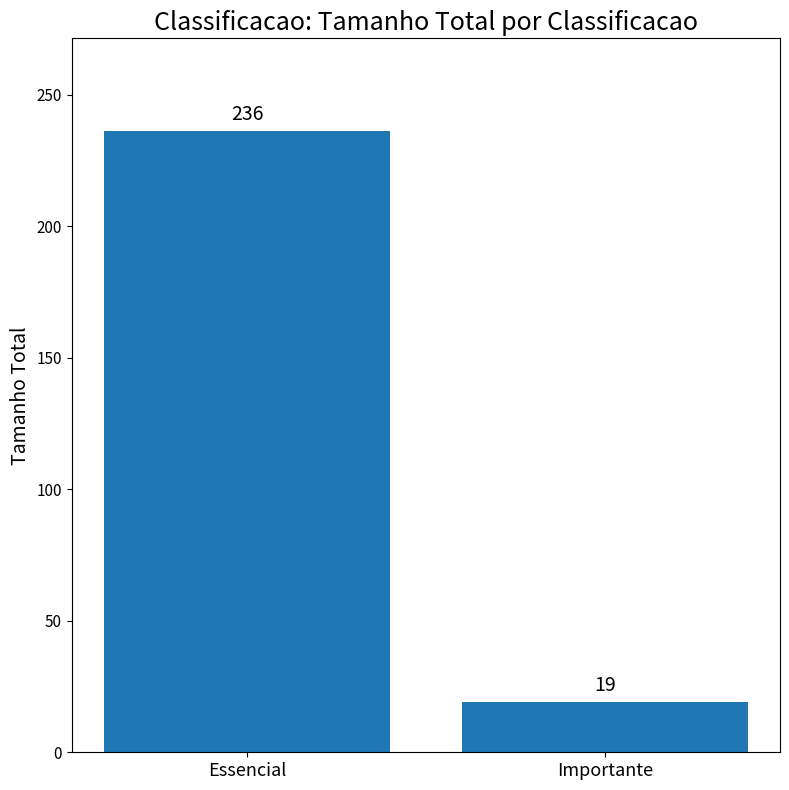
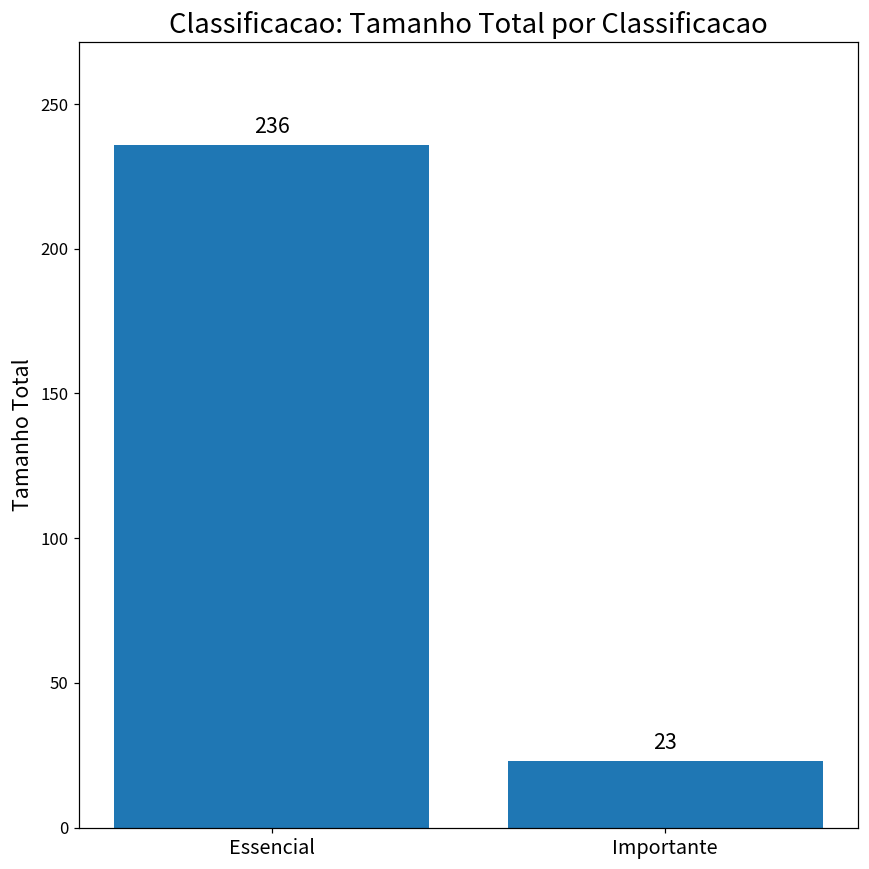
  {
    "Essencial": 236,
-   "Importante": 19
+   "Importante": 23
  }
